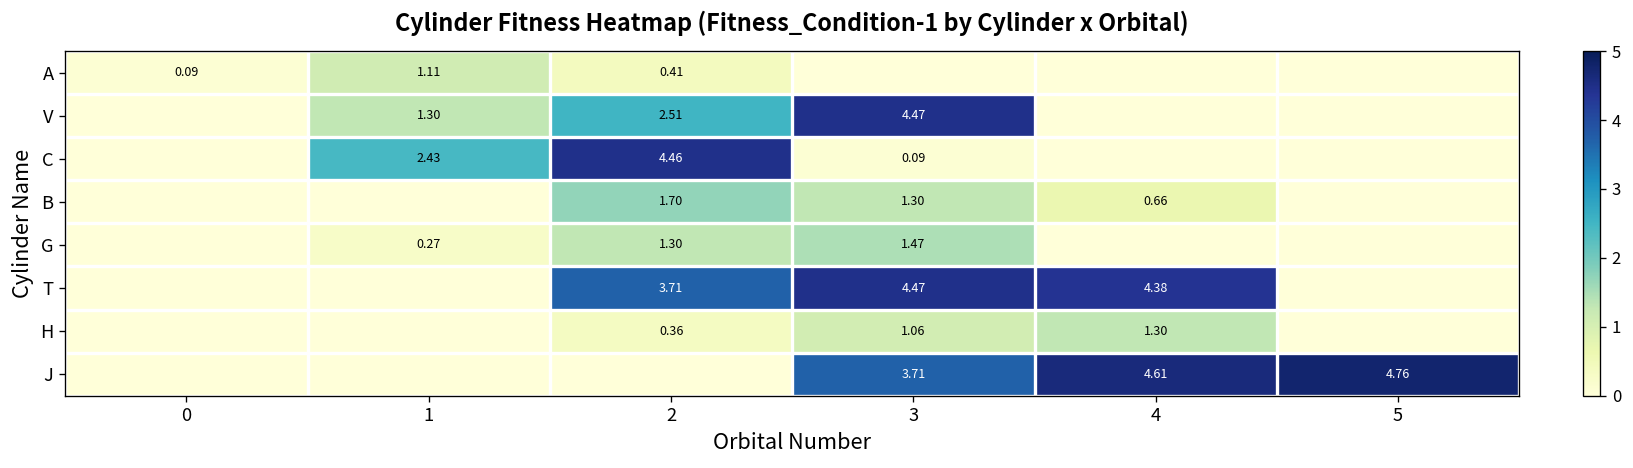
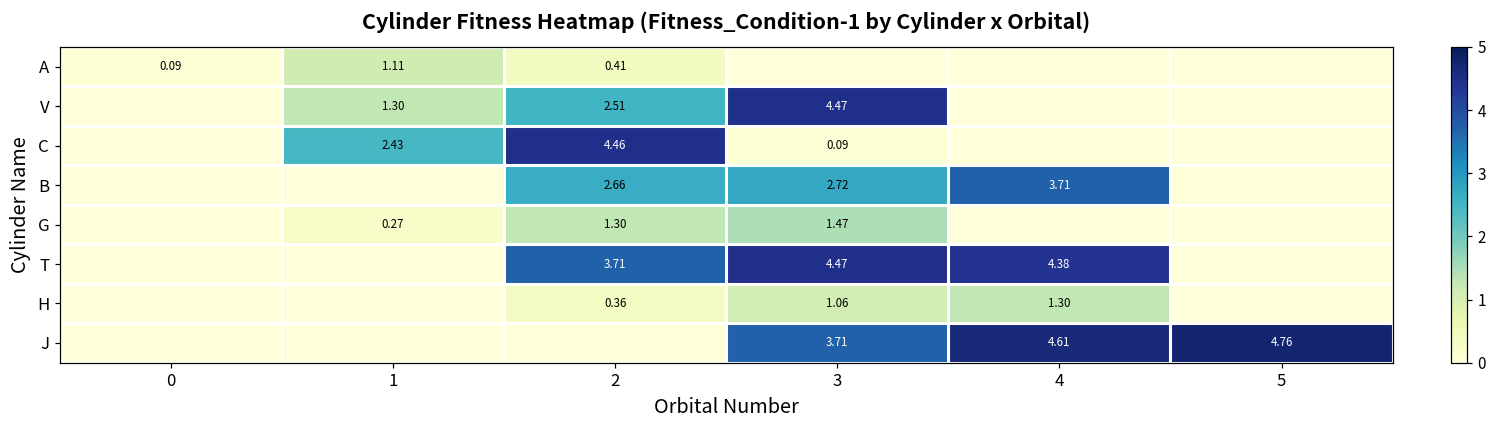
  {
    "A": {
      "0": 0.09,
      "1": 1.11,
      "2": 0.41
    },
    "V": {
      "1": 1.30,
      "2": 2.51,
      "3": 4.47
    },
    "C": {
      "1": 2.43,
      "2": 4.46,
      "3": 0.09
    },
    "B": {
-     "2": 1.70,
-     "3": 1.30,
-     "4": 0.66
+     "2": 2.66,
+     "3": 2.72,
+     "4": 3.71
    },
    "G": {
      "1": 0.27,
      "2": 1.30,
      "3": 1.47
    },
    "T": {
      "2": 3.71,
      "3": 4.47,
      "4": 4.38
    },
    "H": {
      "2": 0.36,
      "3": 1.06,
      "4": 1.30
    },
    "J": {
      "3": 3.71,
      "4": 4.61,
      "5": 4.76
    }
  }
